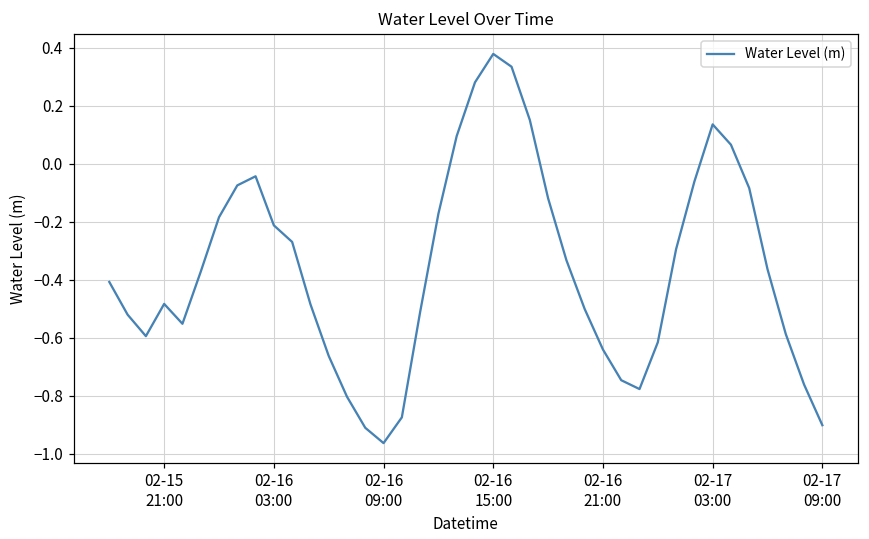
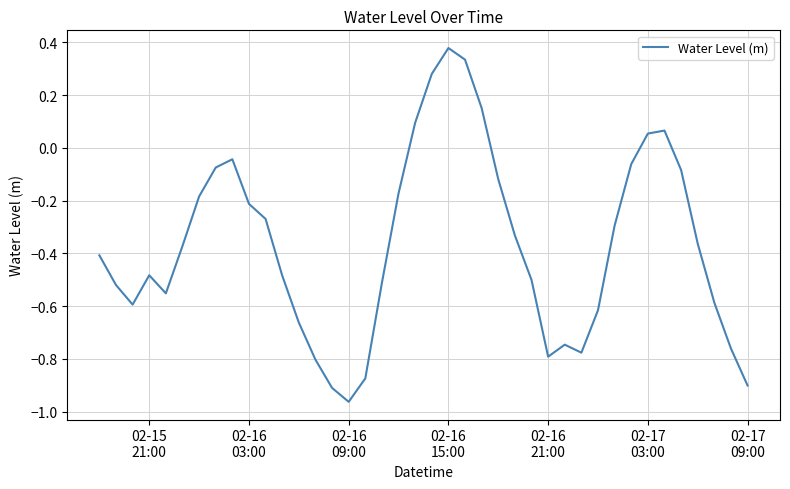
  {
    "02-15 21:00": -0.48,
    "02-16 03:00": -0.21,
    "02-16 09:00": -0.96,
    "02-16 15:00": 0.38,
-   "02-16 21:00": -0.64,
-   "02-17 03:00": 0.14,
+   "02-16 21:00": -0.79,
+   "02-17 03:00": 0.05,
    "02-17 09:00": -0.90
  }
